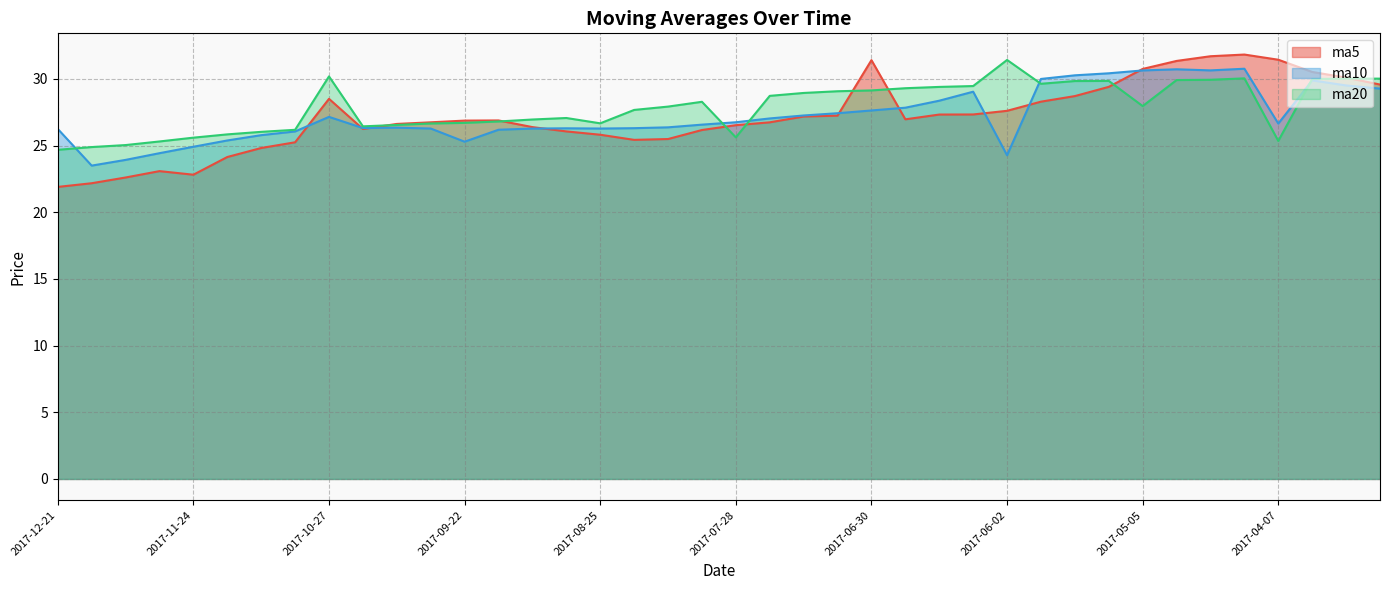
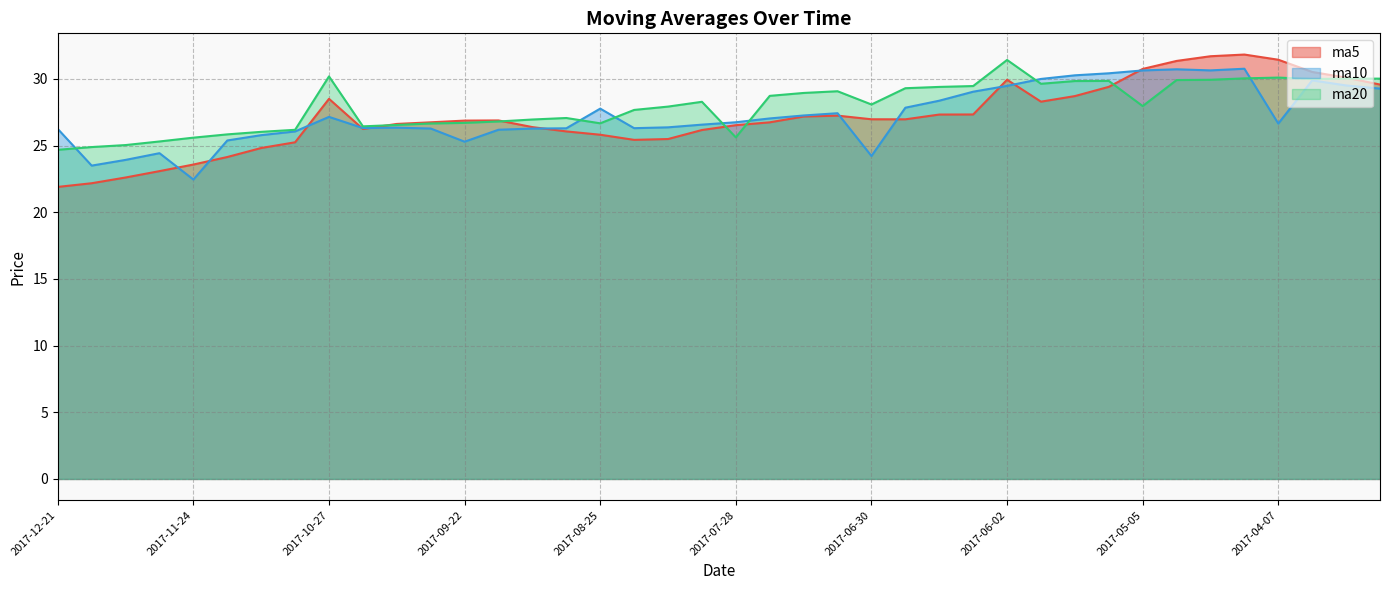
  {
    "ma5": {
      "2017-12-21": 21.9,
-     "2017-11-24": 22.8,
+     "2017-11-24": 23.6,
      "2017-10-27": 28.5,
      "2017-08-25": 25.8,
      "2017-07-28": 26.5,
-     "2017-06-30": 31.4,
-     "2017-06-02": 27.6,
+     "2017-06-30": 27.0,
+     "2017-06-02": 29.9,
      "2017-04-07": 31.4
    },
    "ma10": {
      "2017-12-21": 26.2,
-     "2017-11-24": 24.9,
+     "2017-11-24": 22.4,
      "2017-10-27": 27.1,
      "2017-09-22": 25.3,
-     "2017-08-25": 26.3,
+     "2017-08-25": 27.8,
      "2017-07-28": 26.7,
-     "2017-06-30": 27.6,
-     "2017-06-02": 24.3,
+     "2017-06-30": 24.2,
+     "2017-06-02": 29.5,
      "2017-04-07": 26.6
    },
    "ma20": {
      "2017-12-21": 24.7,
      "2017-11-24": 25.6,
      "2017-10-27": 30.2,
      "2017-08-25": 26.7,
      "2017-07-28": 25.6,
-     "2017-06-30": 29.1,
+     "2017-06-30": 28.1,
      "2017-06-02": 31.4,
      "2017-05-05": 28.0,
-     "2017-04-07": 25.3
+     "2017-04-07": 30.1
    }
  }
